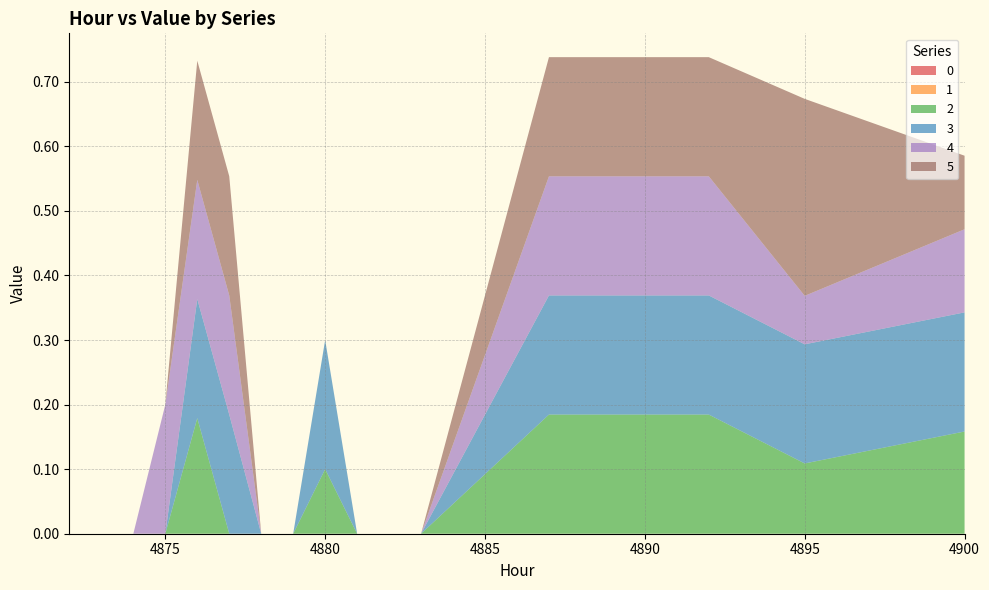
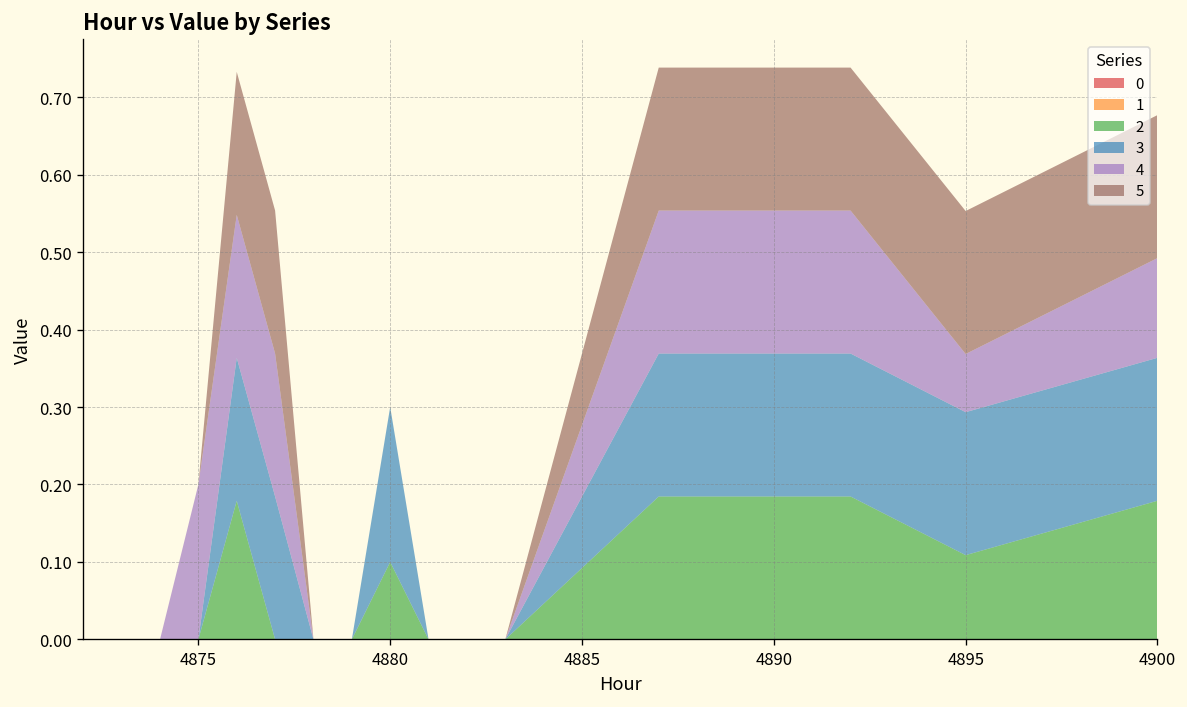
  {
    "1": {
      "4880": 0.00,
      "4890": 0.00,
      "4895": 0.00,
      "4900": 0.00
    },
    "2": {
      "4880": 0.10,
      "4890": 0.18,
      "4895": 0.11,
-     "4900": 0.16
+     "4900": 0.18
    },
    "3": {
      "4890": 0.18,
      "4895": 0.18,
      "4900": 0.18
    },
    "4": {
      "4890": 0.18,
      "4895": 0.08,
      "4900": 0.13
    },
    "5": {
      "4890": 0.18,
-     "4895": 0.31,
-     "4900": 0.11
+     "4895": 0.18,
+     "4900": 0.18
    }
  }
